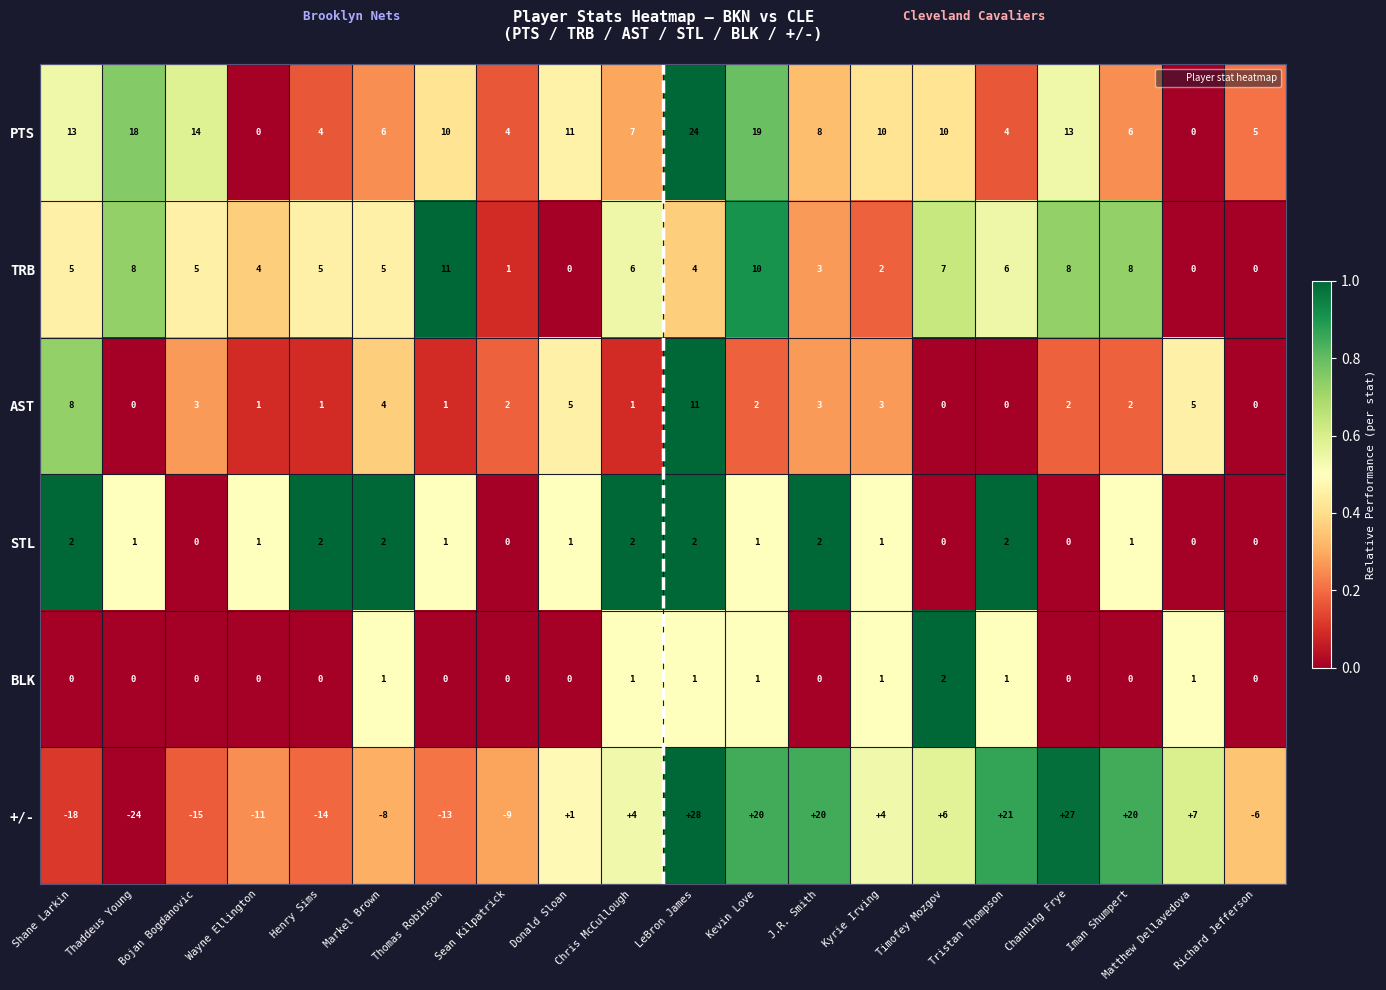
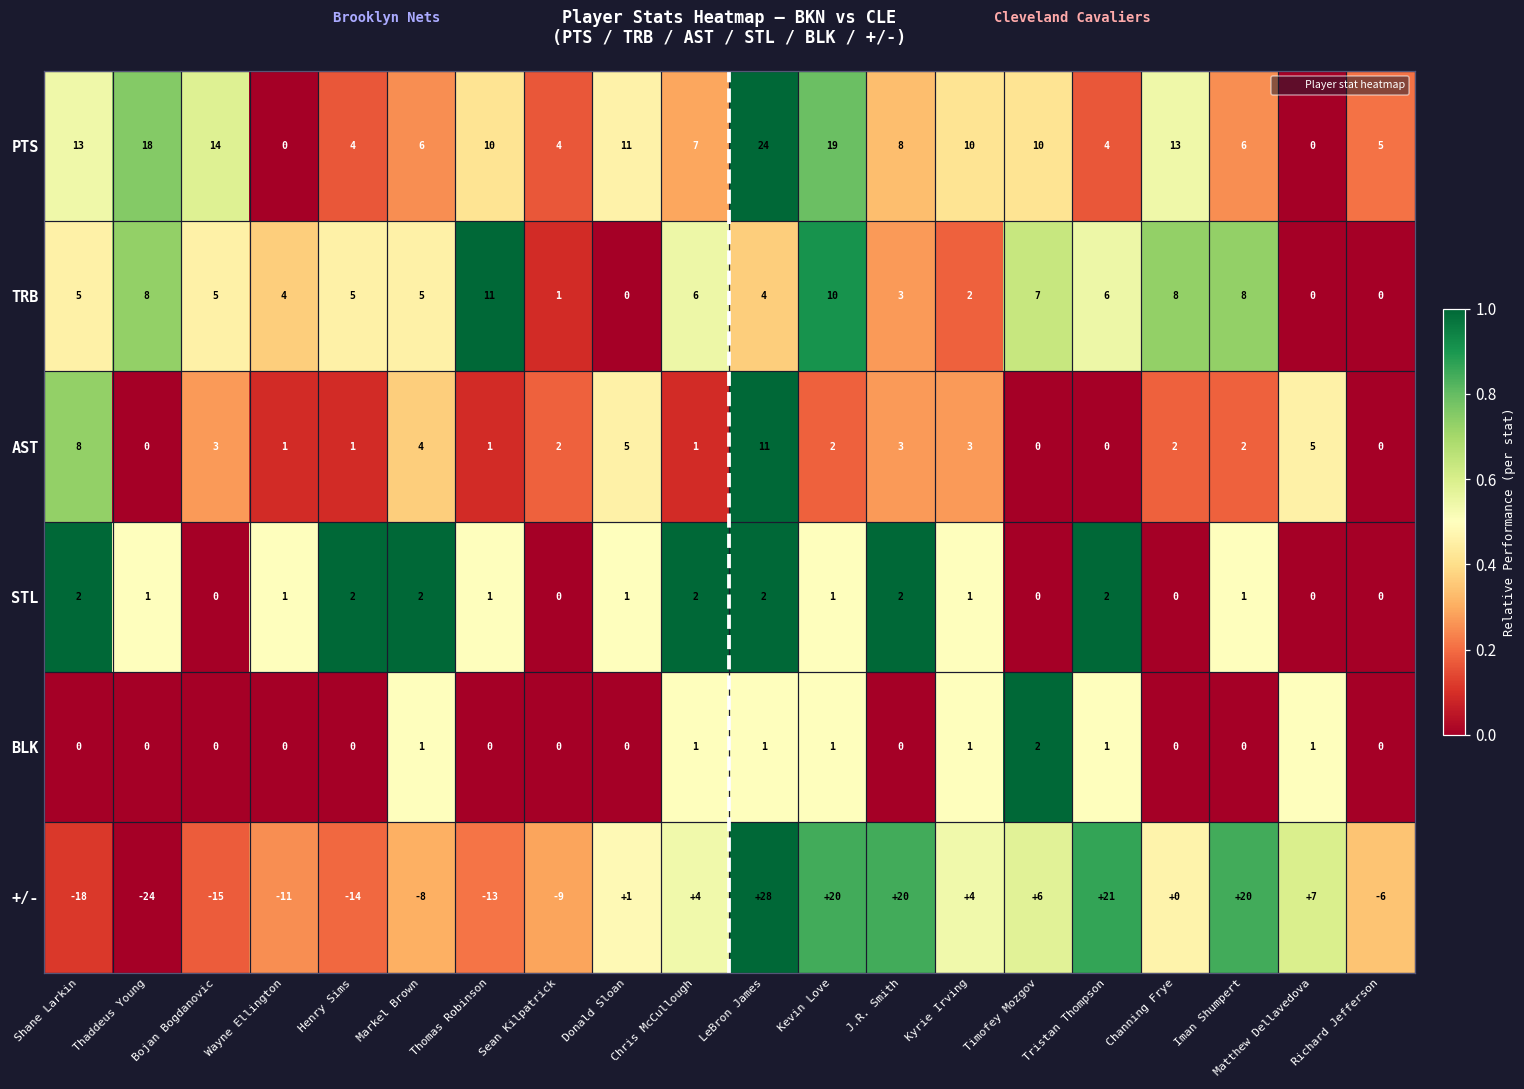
  {
    "PTS": {
      "Shane Larkin": "13",
      "Thaddeus Young": "18",
      "Bojan Bogdanovic": "14",
      "Wayne Ellington": "0",
      "Henry Sims": "4",
      "Markel Brown": "6",
      "Thomas Robinson": "10",
      "Sean Kilpatrick": "4",
      "Donald Sloan": "11",
      "Chris McCullough": "7",
      "LeBron James": "24",
      "Kevin Love": "19",
      "J.R. Smith": "8",
      "Kyrie Irving": "10",
      "Timofey Mozgov": "10",
      "Tristan Thompson": "4",
      "Channing Frye": "13",
      "Iman Shumpert": "6",
      "Matthew Dellavedova": "0",
      "Richard Jefferson": "5"
    },
    "TRB": {
      "Shane Larkin": "5",
      "Thaddeus Young": "8",
      "Bojan Bogdanovic": "5",
      "Wayne Ellington": "4",
      "Henry Sims": "5",
      "Markel Brown": "5",
      "Thomas Robinson": "11",
      "Sean Kilpatrick": "1",
      "Donald Sloan": "0",
      "Chris McCullough": "6",
      "LeBron James": "4",
      "Kevin Love": "10",
      "J.R. Smith": "3",
      "Kyrie Irving": "2",
      "Timofey Mozgov": "7",
      "Tristan Thompson": "6",
      "Channing Frye": "8",
      "Iman Shumpert": "8",
      "Matthew Dellavedova": "0",
      "Richard Jefferson": "0"
    },
    "AST": {
      "Shane Larkin": "8",
      "Thaddeus Young": "0",
      "Bojan Bogdanovic": "3",
      "Wayne Ellington": "1",
      "Henry Sims": "1",
      "Markel Brown": "4",
      "Thomas Robinson": "1",
      "Sean Kilpatrick": "2",
      "Donald Sloan": "5",
      "Chris McCullough": "1",
      "LeBron James": "11",
      "Kevin Love": "2",
      "J.R. Smith": "3",
      "Kyrie Irving": "3",
      "Timofey Mozgov": "0",
      "Tristan Thompson": "0",
      "Channing Frye": "2",
      "Iman Shumpert": "2",
      "Matthew Dellavedova": "5",
      "Richard Jefferson": "0"
    },
    "STL": {
      "Shane Larkin": "2",
      "Thaddeus Young": "1",
      "Bojan Bogdanovic": "0",
      "Wayne Ellington": "1",
      "Henry Sims": "2",
      "Markel Brown": "2",
      "Thomas Robinson": "1",
      "Sean Kilpatrick": "0",
      "Donald Sloan": "1",
      "Chris McCullough": "2",
      "LeBron James": "2",
      "Kevin Love": "1",
      "J.R. Smith": "2",
      "Kyrie Irving": "1",
      "Timofey Mozgov": "0",
      "Tristan Thompson": "2",
      "Channing Frye": "0",
      "Iman Shumpert": "1",
      "Matthew Dellavedova": "0",
      "Richard Jefferson": "0"
    },
    "BLK": {
      "Shane Larkin": "0",
      "Thaddeus Young": "0",
      "Bojan Bogdanovic": "0",
      "Wayne Ellington": "0",
      "Henry Sims": "0",
      "Markel Brown": "1",
      "Thomas Robinson": "0",
      "Sean Kilpatrick": "0",
      "Donald Sloan": "0",
      "Chris McCullough": "1",
      "LeBron James": "1",
      "Kevin Love": "1",
      "J.R. Smith": "0",
      "Kyrie Irving": "1",
      "Timofey Mozgov": "2",
      "Tristan Thompson": "1",
      "Channing Frye": "0",
      "Iman Shumpert": "0",
      "Matthew Dellavedova": "1",
      "Richard Jefferson": "0"
    },
    "+/-": {
      "Shane Larkin": "-18",
      "Thaddeus Young": "-24",
      "Bojan Bogdanovic": "-15",
      "Wayne Ellington": "-11",
      "Henry Sims": "-14",
      "Markel Brown": "-8",
      "Thomas Robinson": "-13",
      "Sean Kilpatrick": "-9",
      "Donald Sloan": "+1",
      "Chris McCullough": "+4",
      "LeBron James": "+28",
      "Kevin Love": "+20",
      "J.R. Smith": "+20",
      "Kyrie Irving": "+4",
      "Timofey Mozgov": "+6",
      "Tristan Thompson": "+21",
-     "Channing Frye": "+27",
+     "Channing Frye": "+0",
      "Iman Shumpert": "+20",
      "Matthew Dellavedova": "+7",
      "Richard Jefferson": "-6"
    }
  }
